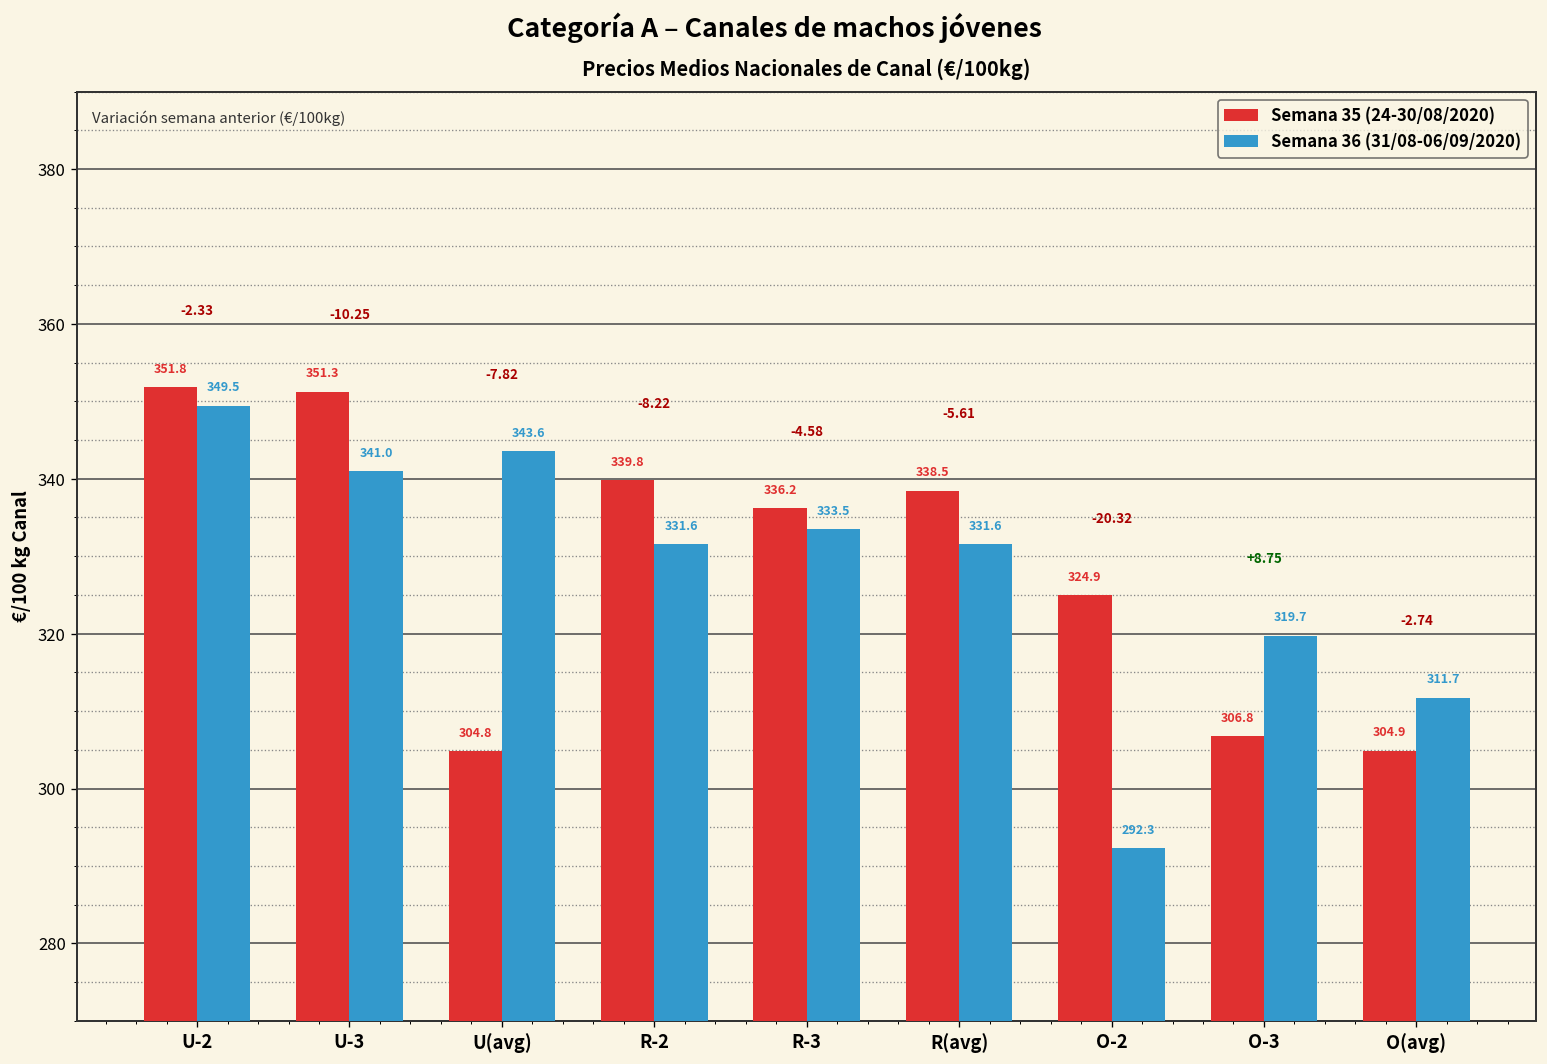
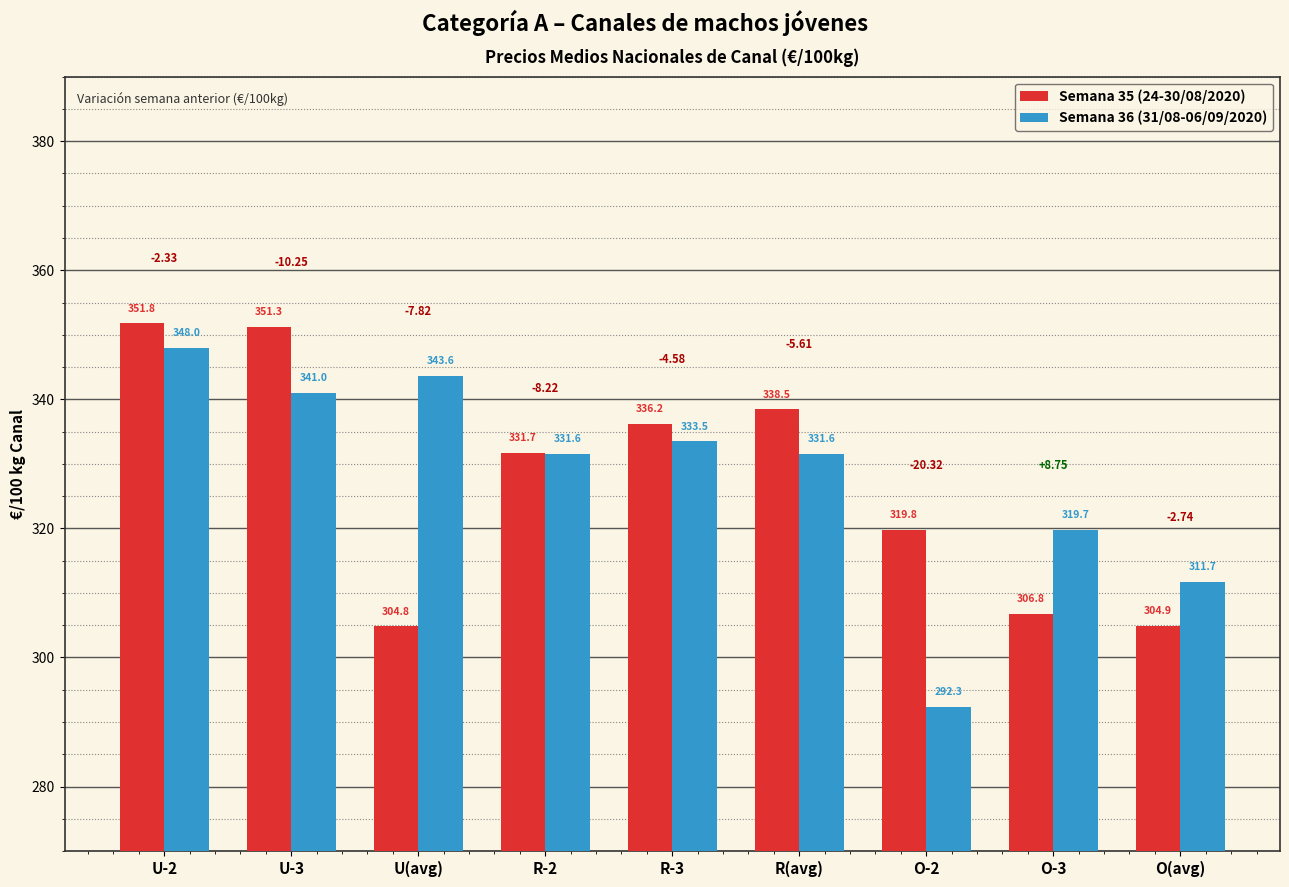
  {
    "Semana 35 (24-30/08/2020)": {
      "U-2": 351.8,
      "U-3": 351.3,
      "U(avg)": 304.8,
-     "R-2": 339.8,
+     "R-2": 331.7,
      "R-3": 336.2,
      "R(avg)": 338.5,
-     "O-2": 324.9,
+     "O-2": 319.8,
      "O-3": 306.8,
      "O(avg)": 304.9
    },
    "Semana 36 (31/08-06/09/2020)": {
-     "U-2": 349.5,
+     "U-2": 348.0,
      "U-3": 341.0,
      "U(avg)": 343.6,
      "R-2": 331.6,
      "R-3": 333.5,
      "R(avg)": 331.6,
      "O-2": 292.3,
      "O-3": 319.7,
      "O(avg)": 311.7
    }
  }
